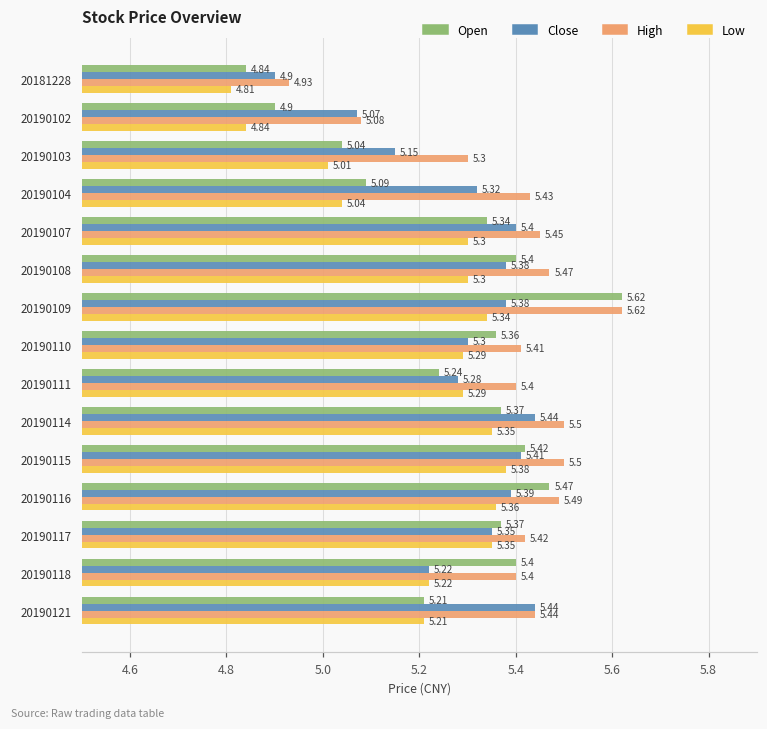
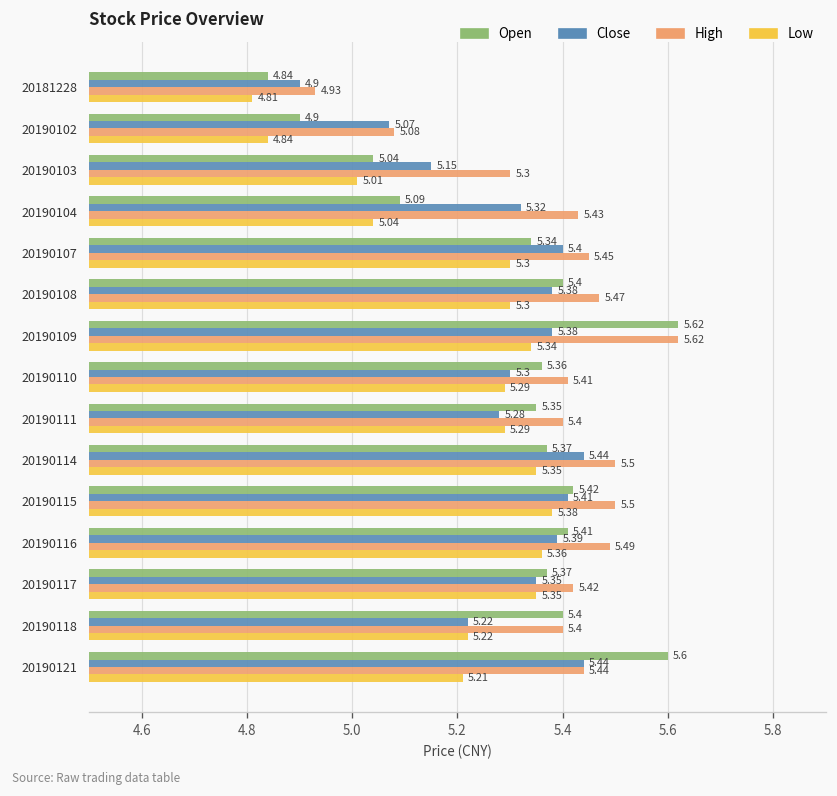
  {
    "Open": {
      "20181228": 4.84,
      "20190102": 4.9,
      "20190103": 5.04,
      "20190104": 5.09,
      "20190107": 5.34,
      "20190109": 5.62,
      "20190110": 5.36,
-     "20190111": 5.24,
+     "20190111": 5.35,
      "20190114": 5.37,
-     "20190116": 5.47,
+     "20190116": 5.41,
      "20190118": 5.4,
-     "20190121": 5.21
+     "20190121": 5.6
    },
    "Close": {
      "20190103": 5.15,
      "20190104": 5.32,
      "20190107": 5.4,
      "20190109": 5.38,
      "20190110": 5.3,
      "20190111": 5.28,
      "20190114": 5.44,
      "20190118": 5.22
    }
  }
